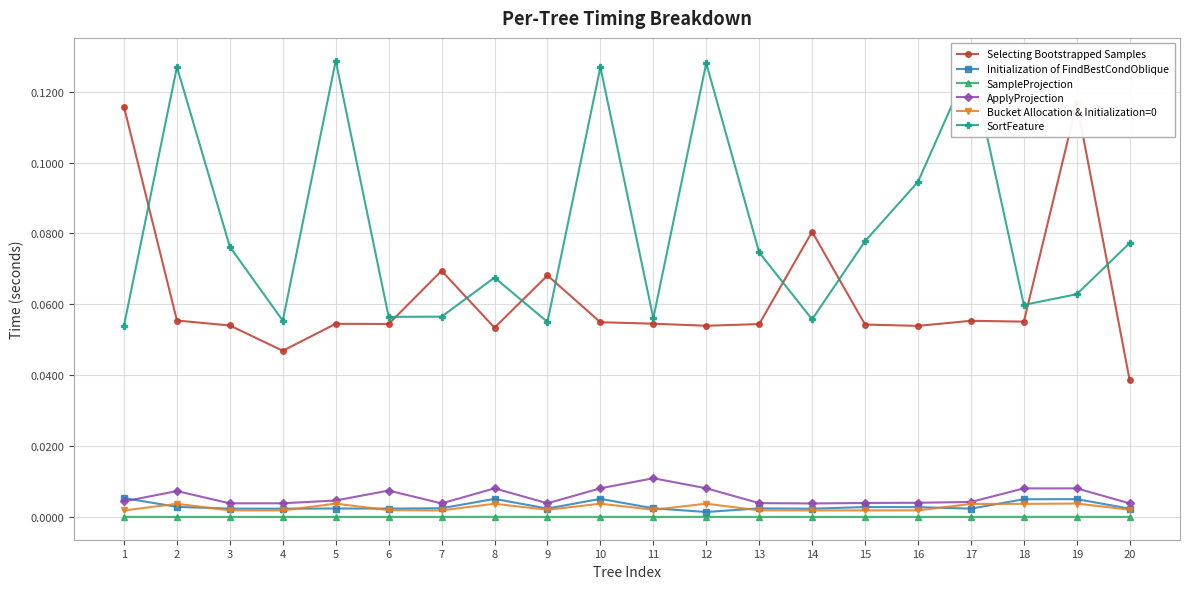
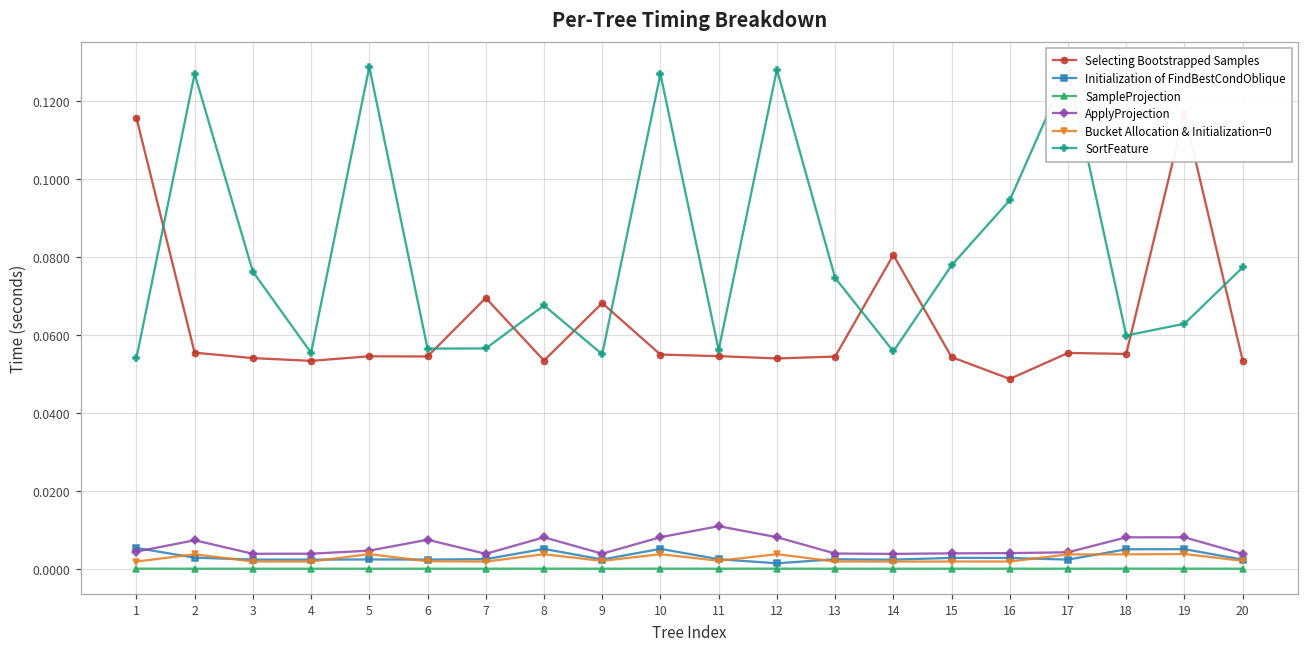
  {
    "Selecting Bootstrapped Samples": {
      "1": 0.116,
      "2": 0.055,
      "3": 0.054,
-     "4": 0.047,
+     "4": 0.053,
      "5": 0.054,
      "6": 0.054,
      "7": 0.069,
      "8": 0.053,
      "9": 0.068,
      "10": 0.055,
      "11": 0.055,
      "12": 0.054,
      "13": 0.054,
      "14": 0.080,
      "15": 0.054,
-     "16": 0.054,
+     "16": 0.049,
      "17": 0.055,
      "18": 0.055,
-     "20": 0.039
+     "20": 0.053
    },
    "Initialization of FindBestCondOblique": {
      "1": 0.005,
      "2": 0.003,
      "5": 0.002,
      "8": 0.005,
      "10": 0.005,
      "12": 0.001,
      "15": 0.003,
      "16": 0.003,
      "17": 0.002,
      "18": 0.005,
      "19": 0.005
    },
    "ApplyProjection": {
      "1": 0.004,
      "2": 0.007,
      "3": 0.004,
      "4": 0.004,
      "5": 0.005,
      "6": 0.007,
      "7": 0.004,
      "8": 0.008,
      "9": 0.004,
      "10": 0.008,
      "11": 0.011,
      "12": 0.008,
      "13": 0.004,
      "14": 0.004,
      "15": 0.004,
      "16": 0.004,
      "18": 0.008,
      "19": 0.008,
      "20": 0.004
    },
    "Bucket Allocation & Initialization=0": {
      "1": 0.002,
      "2": 0.004,
      "5": 0.004,
      "8": 0.004,
      "10": 0.004,
      "12": 0.004,
      "15": 0.002,
      "16": 0.002,
      "18": 0.004,
      "19": 0.004
    }
  }
